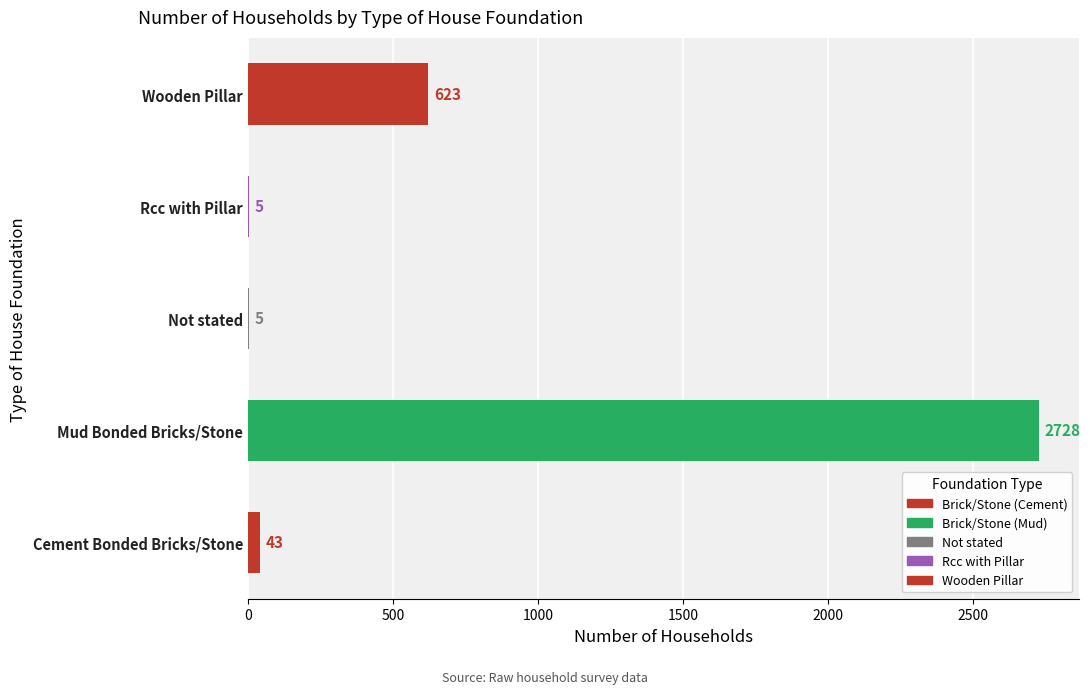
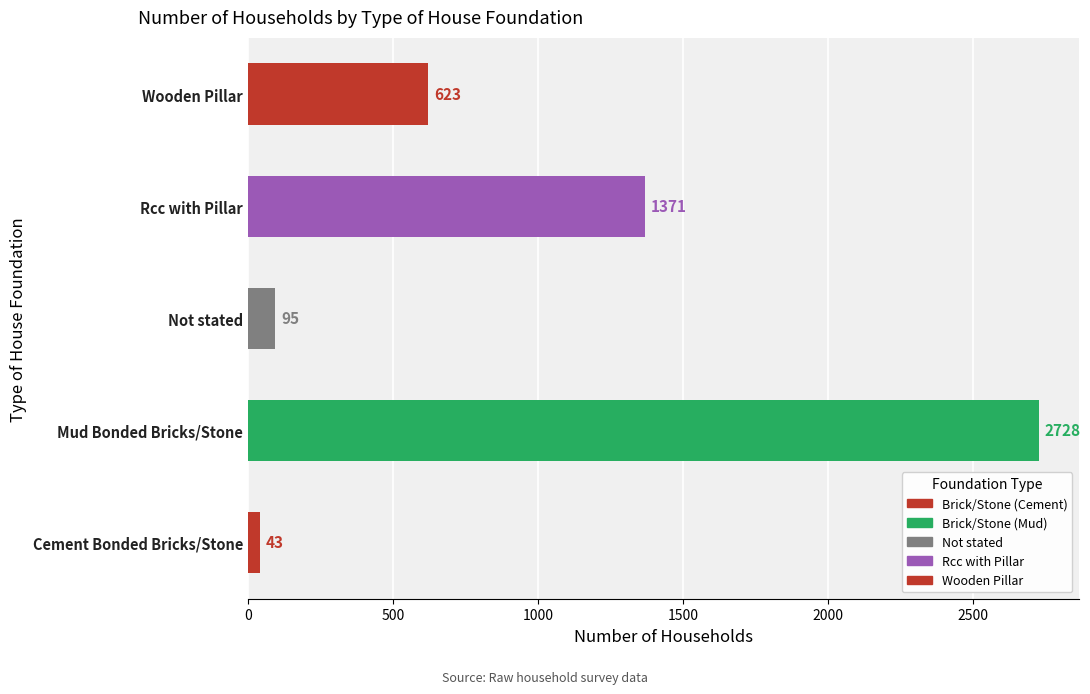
  {
    "Wooden Pillar": 623,
-   "Rcc with Pillar": 5,
-   "Not stated": 5,
+   "Rcc with Pillar": 1371,
+   "Not stated": 95,
    "Mud Bonded Bricks/Stone": 2728,
    "Cement Bonded Bricks/Stone": 43
  }
